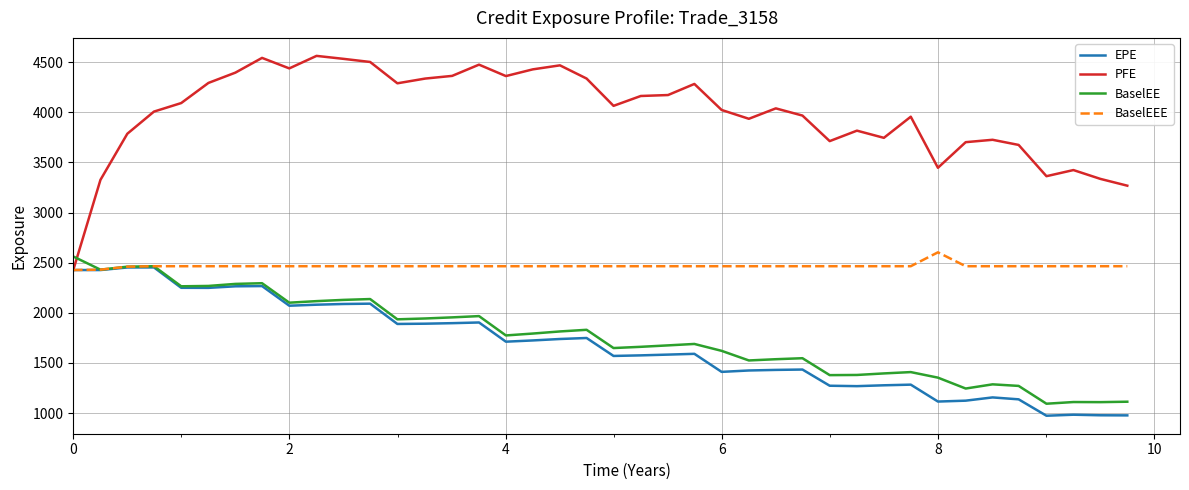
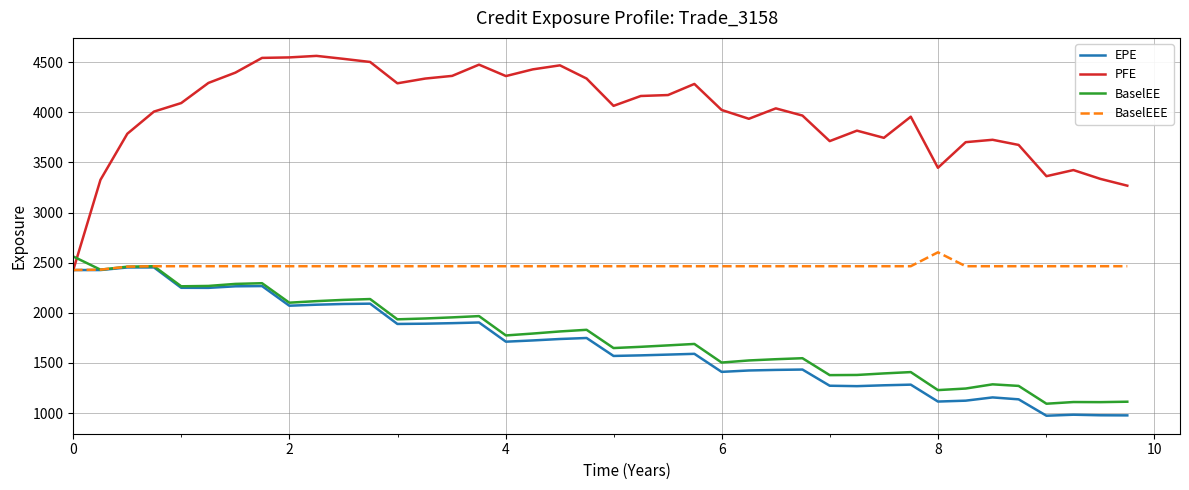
  {
    "EPE": {
      "2": 2070,
      "4": 1710,
      "6": 1410,
      "8": 1110
    },
    "PFE": {
-     "2": 4440,
+     "2": 4550,
      "4": 4360,
      "6": 4020,
      "8": 3450
    },
    "BaselEE": {
      "0": 2560,
      "2": 2100,
      "4": 1770,
-     "6": 1620,
-     "8": 1350
+     "6": 1500,
+     "8": 1230
    },
    "BaselEEE": {
      "2": 2470,
      "4": 2470,
      "6": 2470,
      "8": 2600
    }
  }
